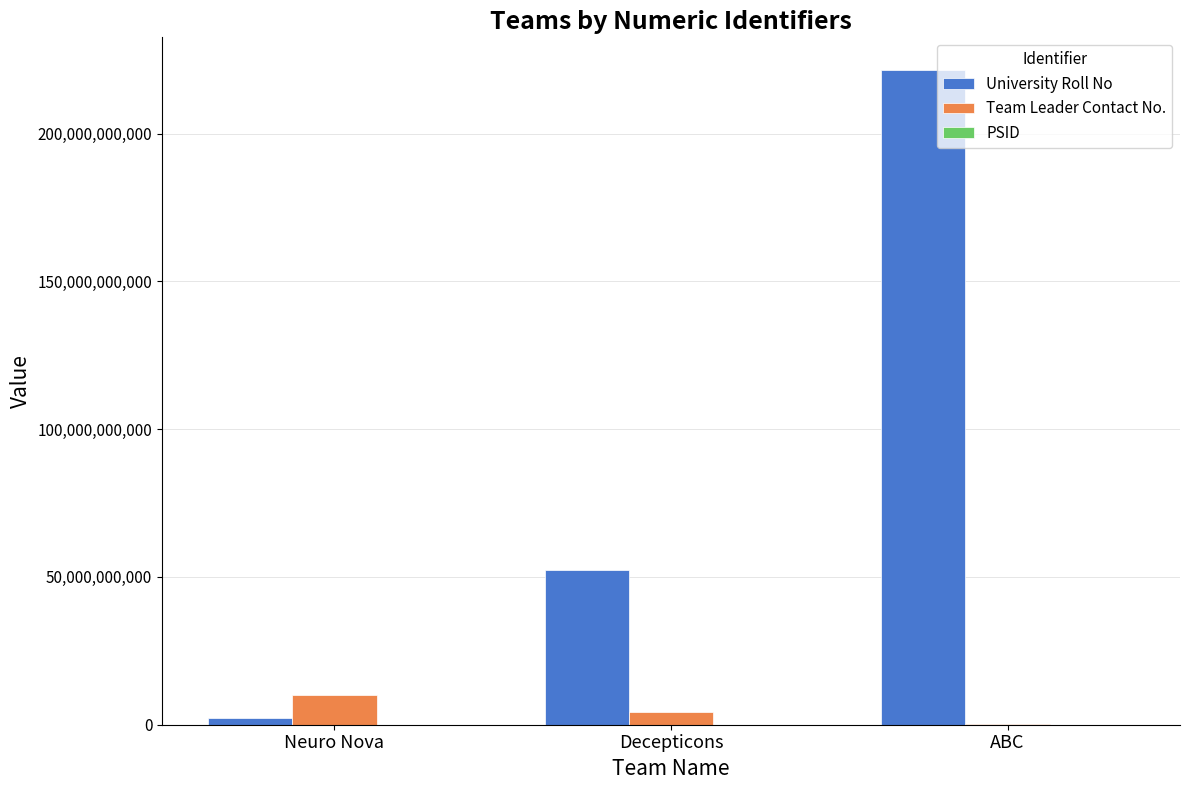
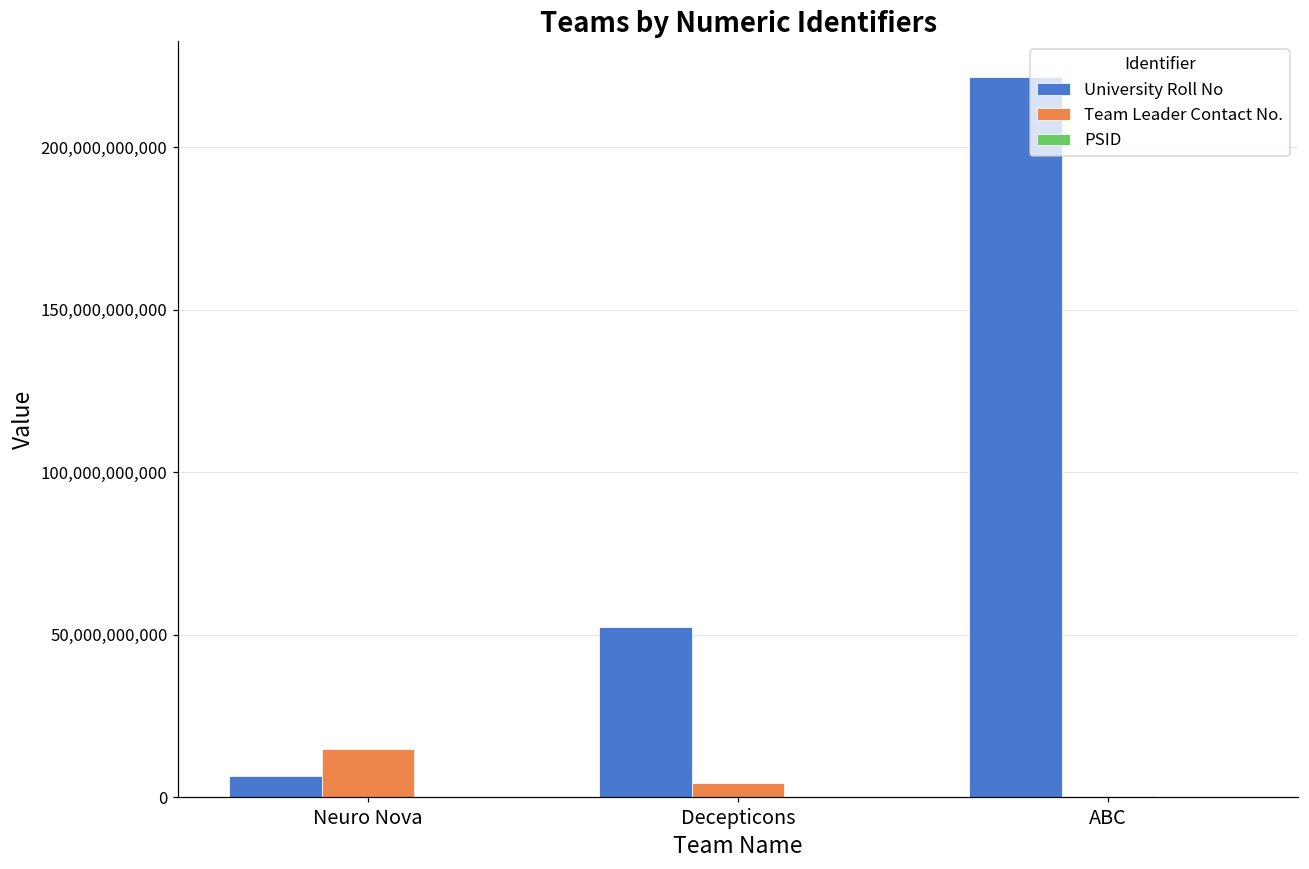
  {
    "University Roll No": {
-     "Neuro Nova": "2,000,000,000",
+     "Neuro Nova": "6,000,000,000",
      "Decepticons": "52,000,000,000",
      "ABC": "222,000,000,000"
    },
    "Team Leader Contact No.": {
-     "Neuro Nova": "10,000,000,000",
+     "Neuro Nova": "15,000,000,000",
      "Decepticons": "4,000,000,000"
    }
  }
